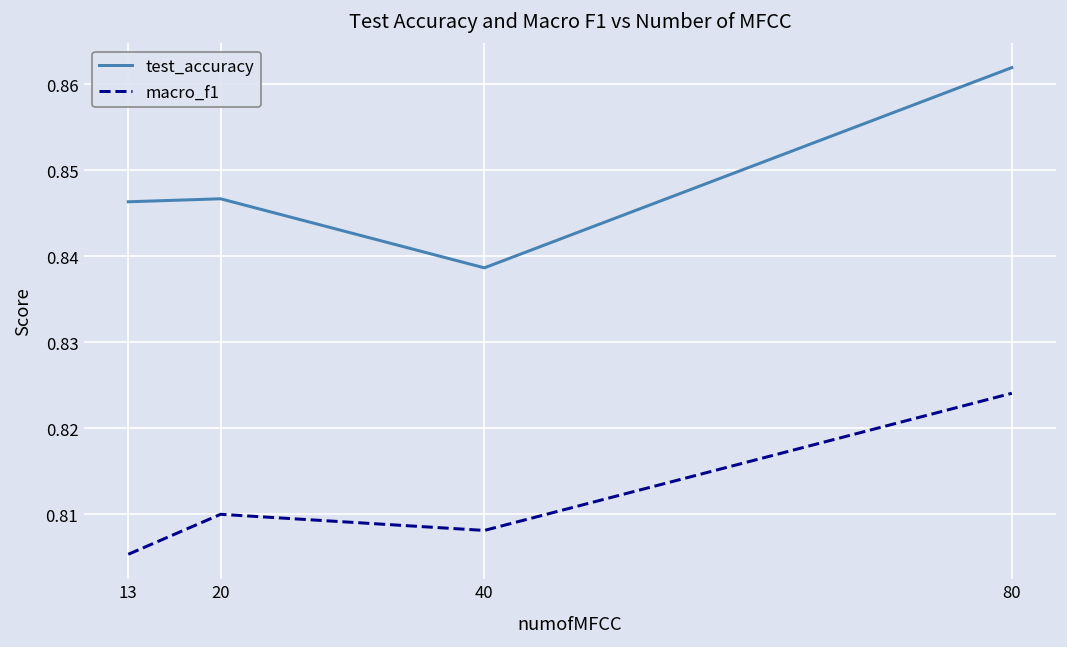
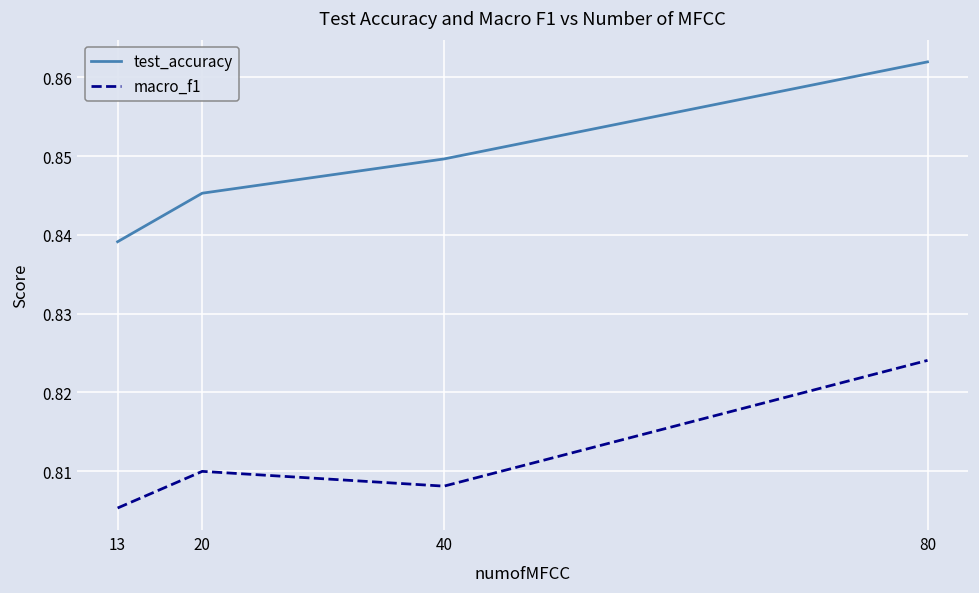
  {
    "test_accuracy": {
-     "13": 0.846,
-     "20": 0.847,
-     "40": 0.839,
+     "13": 0.839,
+     "20": 0.845,
+     "40": 0.850,
      "80": 0.862
    },
    "macro_f1": {
      "13": 0.805,
      "20": 0.810,
      "40": 0.808,
      "80": 0.824
    }
  }
